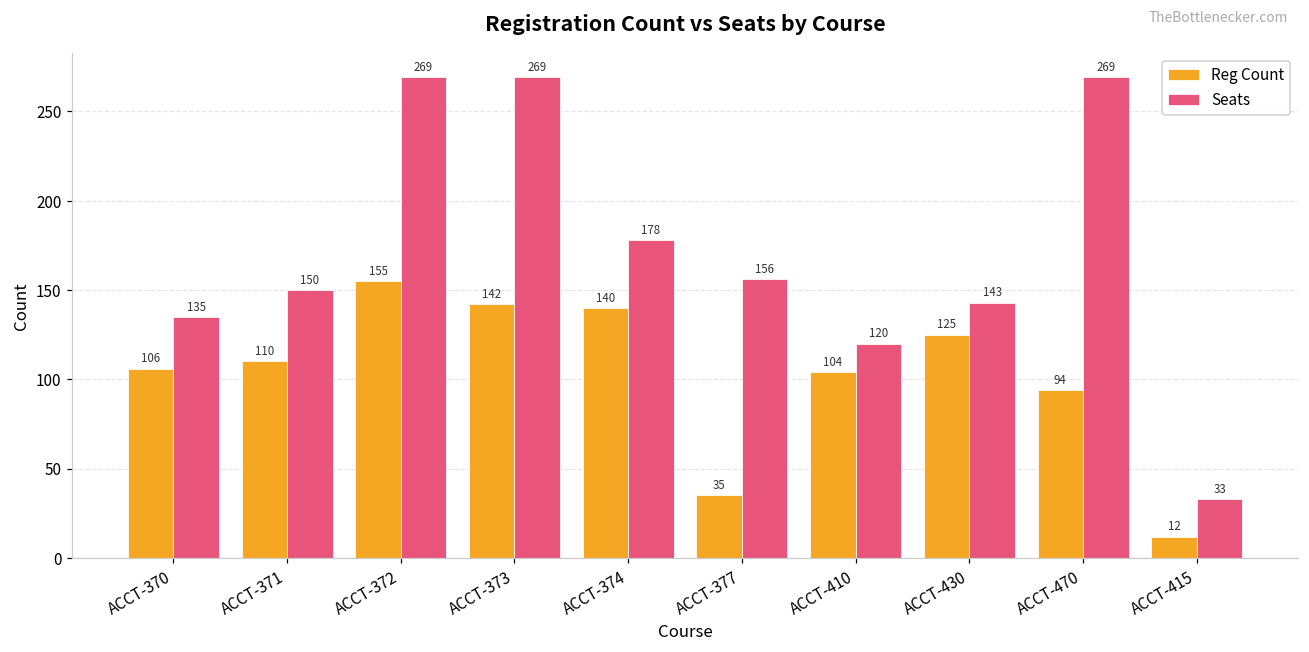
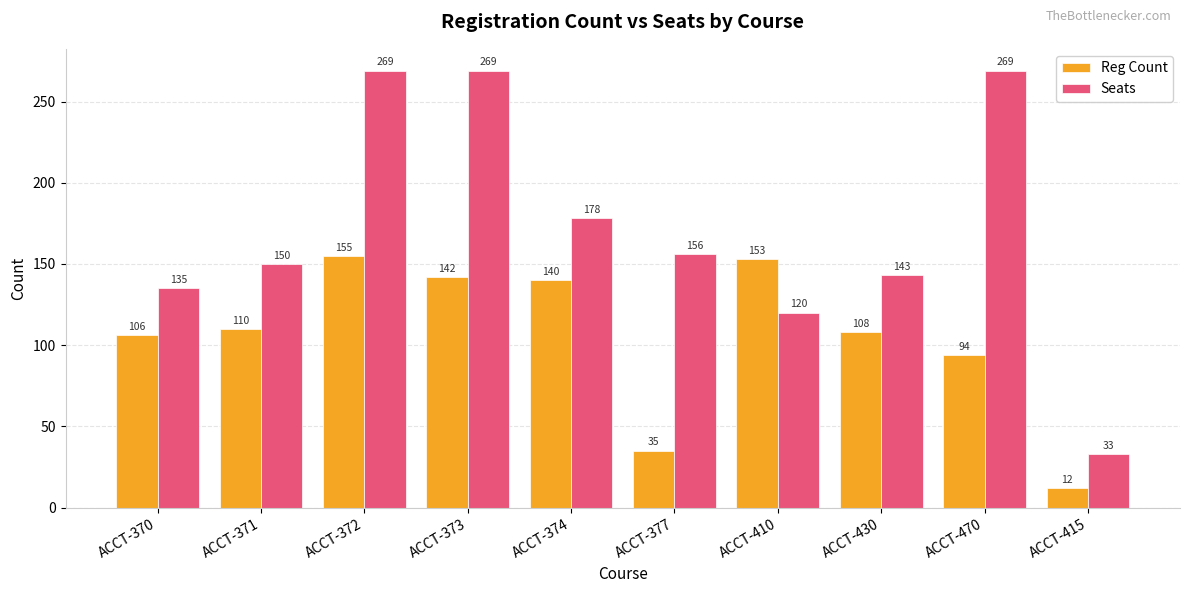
  {
    "Reg Count": {
      "ACCT-370": 106,
      "ACCT-371": 110,
      "ACCT-372": 155,
      "ACCT-373": 142,
      "ACCT-374": 140,
      "ACCT-377": 35,
-     "ACCT-410": 104,
-     "ACCT-430": 125,
+     "ACCT-410": 153,
+     "ACCT-430": 108,
      "ACCT-470": 94,
      "ACCT-415": 12
    },
    "Seats": {
      "ACCT-370": 135,
      "ACCT-371": 150,
      "ACCT-372": 269,
      "ACCT-373": 269,
      "ACCT-374": 178,
      "ACCT-377": 156,
      "ACCT-410": 120,
      "ACCT-430": 143,
      "ACCT-470": 269,
      "ACCT-415": 33
    }
  }
